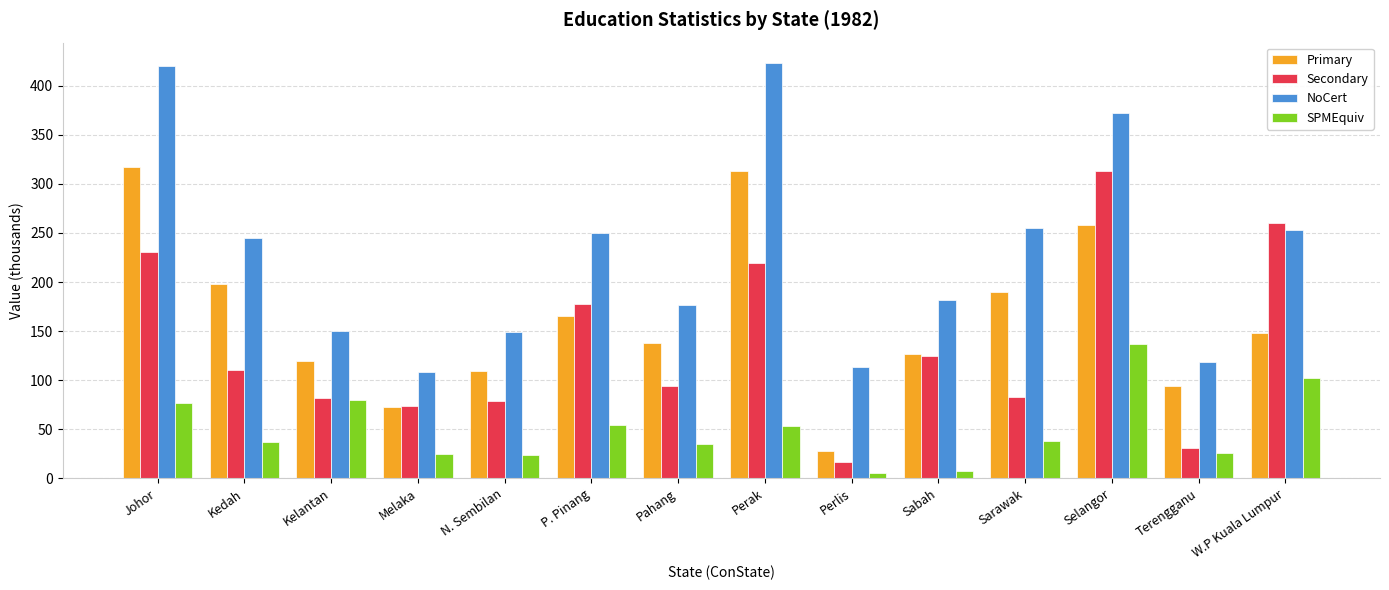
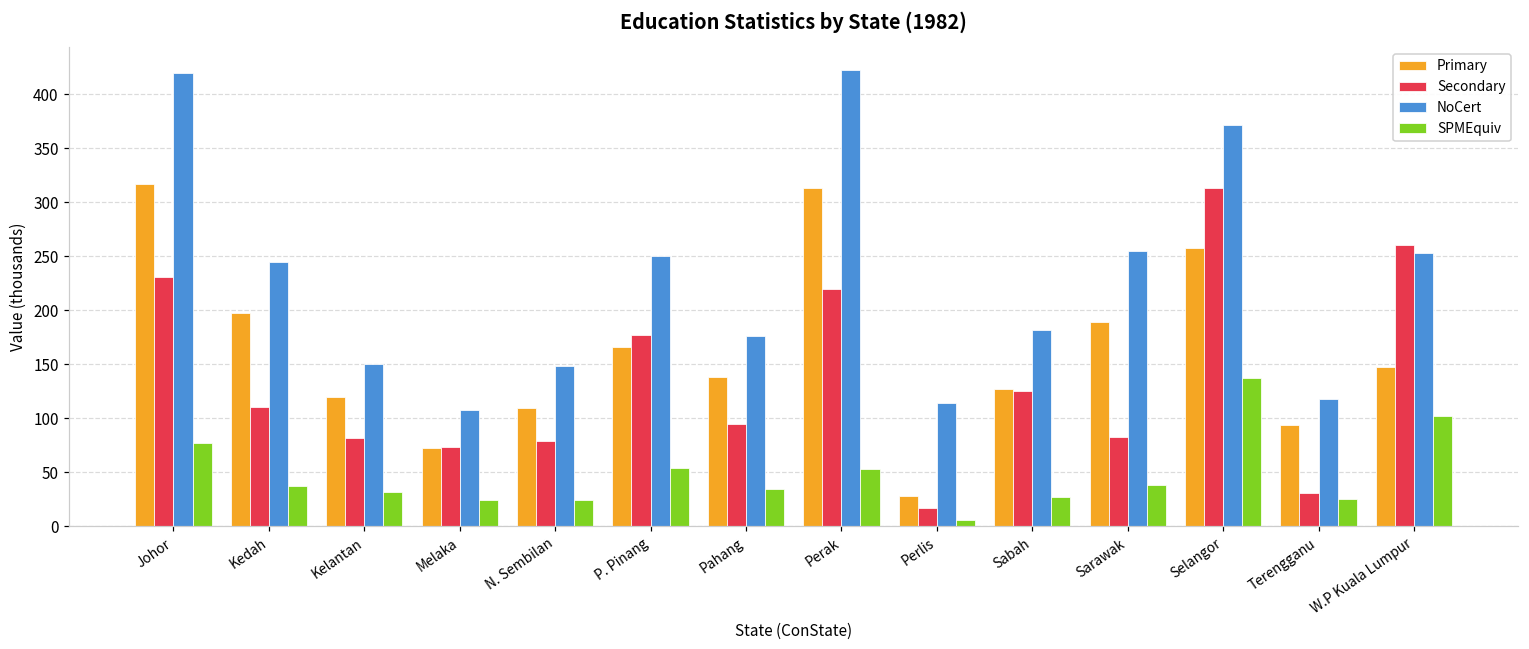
  {
    "Primary": {
      "Johor": 320,
      "Kedah": 200,
      "Kelantan": 120,
      "Melaka": 70,
      "N. Sembilan": 110,
      "P. Pinang": 170,
      "Pahang": 140,
      "Perak": 310,
      "Perlis": 30,
      "Sabah": 130,
      "Sarawak": 190,
      "Selangor": 260,
      "Terengganu": 90,
      "W.P Kuala Lumpur": 150
    },
    "Secondary": {
      "Johor": 230,
      "Kedah": 110,
      "Kelantan": 80,
      "Melaka": 70,
      "N. Sembilan": 80,
      "P. Pinang": 180,
      "Pahang": 90,
      "Perak": 220,
      "Perlis": 20,
      "Sabah": 120,
      "Sarawak": 80,
      "Selangor": 310,
      "Terengganu": 30,
      "W.P Kuala Lumpur": 260
    },
    "NoCert": {
      "Johor": 420,
      "Kedah": 250,
      "Kelantan": 150,
      "Melaka": 110,
      "N. Sembilan": 150,
      "P. Pinang": 250,
      "Pahang": 180,
      "Perak": 420,
      "Perlis": 110,
      "Sabah": 180,
      "Sarawak": 250,
      "Selangor": 370,
      "Terengganu": 120,
      "W.P Kuala Lumpur": 250
    },
    "SPMEquiv": {
      "Johor": 80,
      "Kedah": 40,
-     "Kelantan": 80,
+     "Kelantan": 30,
      "Melaka": 20,
      "N. Sembilan": 20,
      "P. Pinang": 50,
      "Pahang": 30,
      "Perak": 50,
      "Perlis": 10,
-     "Sabah": 10,
+     "Sabah": 30,
      "Sarawak": 40,
      "Selangor": 140,
      "Terengganu": 30,
      "W.P Kuala Lumpur": 100
    }
  }
